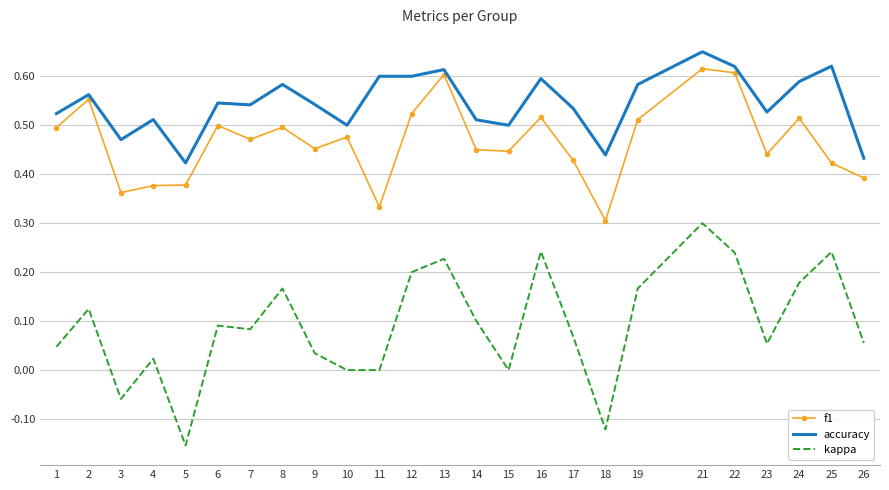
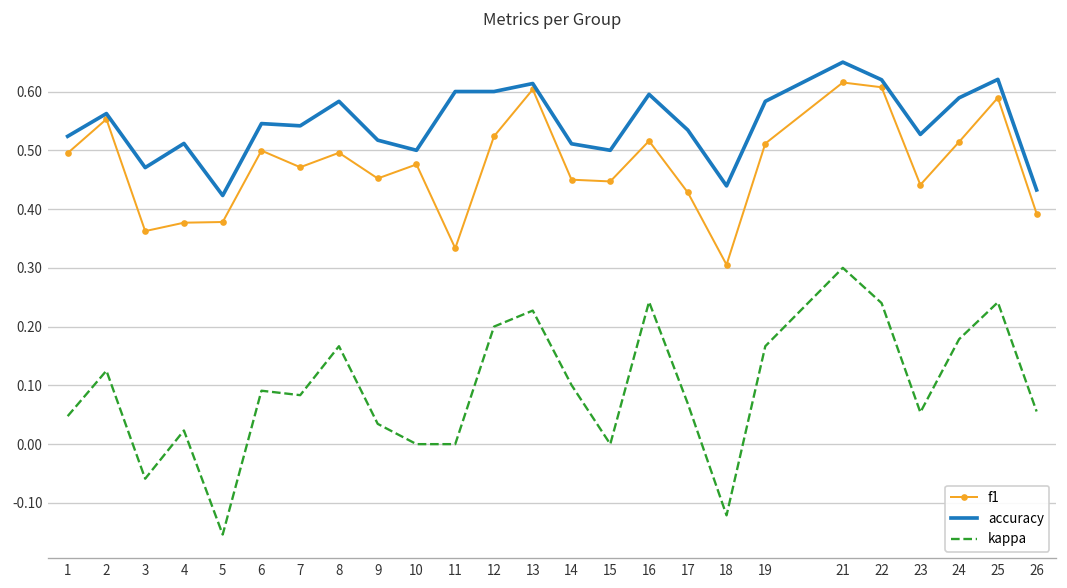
  {
    "f1": {
      "1": 0.50,
      "2": 0.55,
      "3": 0.36,
      "4": 0.38,
      "5": 0.38,
      "6": 0.50,
      "7": 0.47,
      "8": 0.50,
      "9": 0.45,
      "10": 0.48,
      "11": 0.33,
      "12": 0.52,
      "13": 0.60,
      "14": 0.45,
      "15": 0.45,
      "16": 0.52,
      "17": 0.43,
      "18": 0.31,
      "19": 0.51,
      "21": 0.62,
      "22": 0.61,
      "23": 0.44,
      "24": 0.51,
-     "25": 0.42,
+     "25": 0.59,
      "26": 0.39
    },
    "accuracy": {
      "1": 0.52,
      "2": 0.56,
      "3": 0.47,
      "4": 0.51,
      "5": 0.42,
      "6": 0.55,
      "7": 0.54,
      "8": 0.58,
-     "9": 0.54,
+     "9": 0.52,
      "10": 0.50,
      "11": 0.60,
      "12": 0.60,
      "13": 0.61,
      "14": 0.51,
      "15": 0.50,
      "16": 0.60,
      "17": 0.53,
      "18": 0.44,
      "19": 0.58,
      "21": 0.65,
      "22": 0.62,
      "23": 0.53,
      "24": 0.59,
      "25": 0.62,
      "26": 0.43
    },
    "kappa": {
      "1": 0.05,
      "2": 0.13,
      "3": -0.06,
      "4": 0.02,
      "5": -0.15,
      "6": 0.09,
      "7": 0.08,
      "8": 0.17,
      "9": 0.03,
      "10": 0.00,
      "11": 0.00,
      "12": 0.20,
      "13": 0.23,
      "14": 0.10,
      "15": 0.00,
      "16": 0.24,
      "17": 0.07,
      "18": -0.12,
      "19": 0.17,
      "21": 0.30,
      "22": 0.24,
      "23": 0.05,
      "24": 0.18,
      "25": 0.24,
      "26": 0.06
    }
  }
